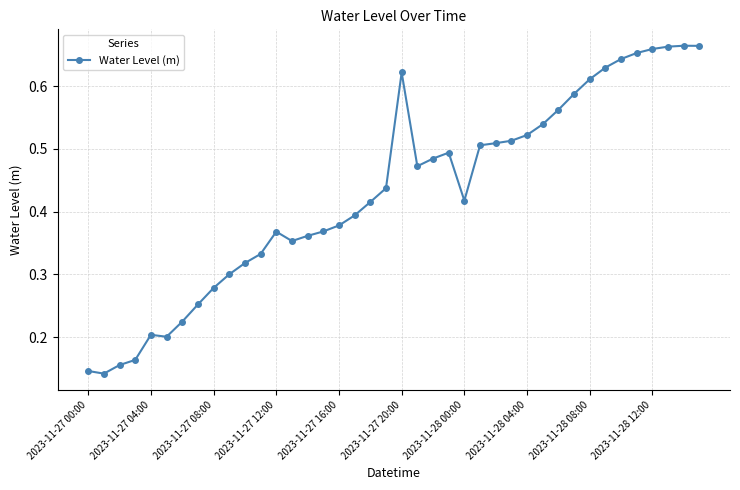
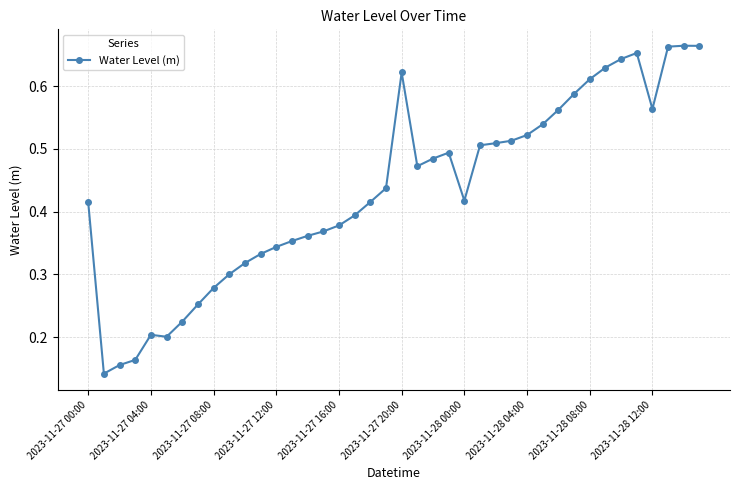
  {
-   "2023-11-27 00:00": 0.15,
+   "2023-11-27 00:00": 0.41,
    "2023-11-27 04:00": 0.20,
    "2023-11-27 08:00": 0.28,
-   "2023-11-27 12:00": 0.37,
+   "2023-11-27 12:00": 0.34,
    "2023-11-27 16:00": 0.38,
    "2023-11-27 20:00": 0.62,
    "2023-11-28 00:00": 0.42,
    "2023-11-28 04:00": 0.52,
    "2023-11-28 08:00": 0.61,
-   "2023-11-28 12:00": 0.66
+   "2023-11-28 12:00": 0.56
  }
